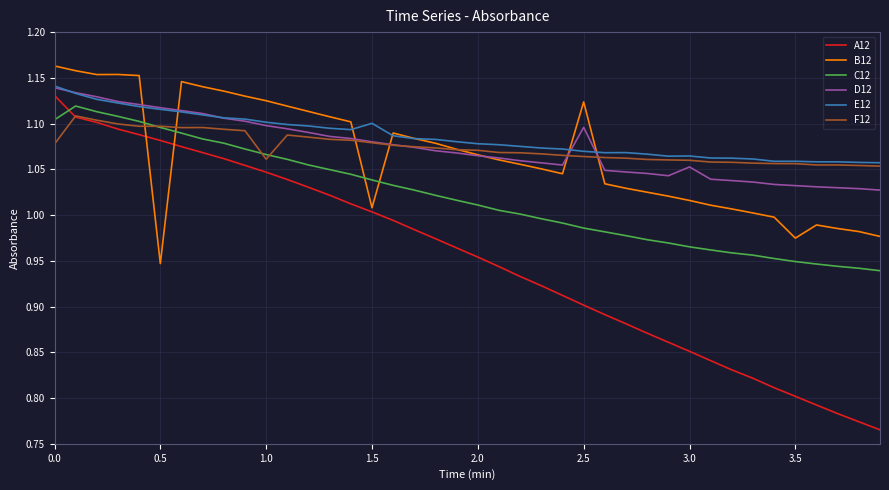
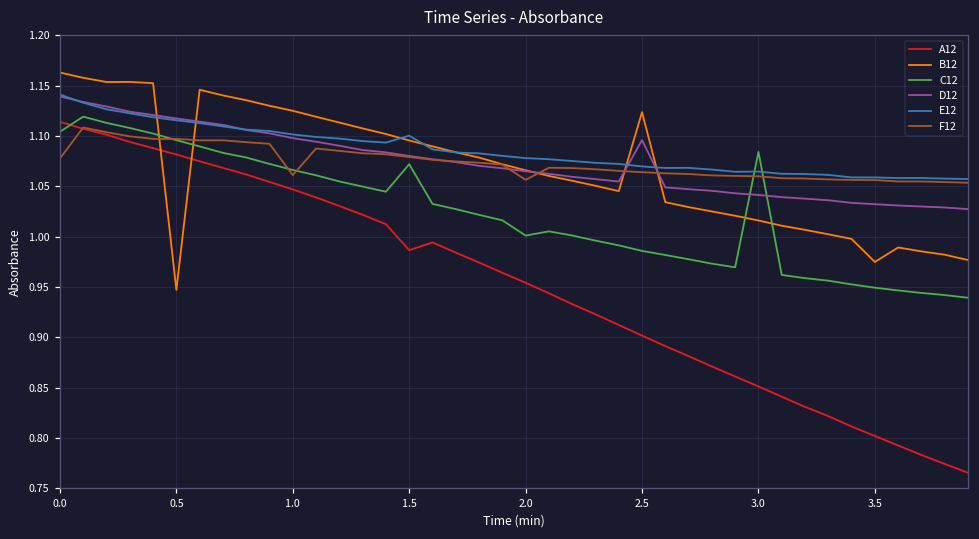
  {
    "A12": {
-     "0.0": 1.13,
+     "0.0": 1.11,
      "0.5": 1.08,
      "1.0": 1.05,
-     "1.5": 1.00,
+     "1.5": 0.99,
      "2.0": 0.95,
      "2.5": 0.90,
      "3.0": 0.85,
      "3.5": 0.80
    },
    "B12": {
      "0.0": 1.16,
      "0.5": 0.95,
      "1.0": 1.13,
-     "1.5": 1.01,
+     "1.5": 1.10,
      "2.5": 1.12,
      "3.0": 1.02,
      "3.5": 0.97
    },
    "C12": {
      "0.0": 1.10,
      "1.0": 1.07,
-     "1.5": 1.04,
-     "2.0": 1.01,
+     "1.5": 1.07,
+     "2.0": 1.00,
      "2.5": 0.99,
-     "3.0": 0.97,
+     "3.0": 1.08,
      "3.5": 0.95
    },
    "D12": {
      "1.0": 1.10,
      "2.5": 1.10,
-     "3.0": 1.05,
+     "3.0": 1.04,
      "3.5": 1.03
    },
    "E12": {
      "1.0": 1.10,
      "1.5": 1.10,
      "2.0": 1.08,
      "2.5": 1.07,
      "3.0": 1.06
    },
    "F12": {
      "0.0": 1.08,
      "1.0": 1.06,
-     "2.0": 1.07,
+     "2.0": 1.06,
      "2.5": 1.06,
      "3.0": 1.06
    }
  }
